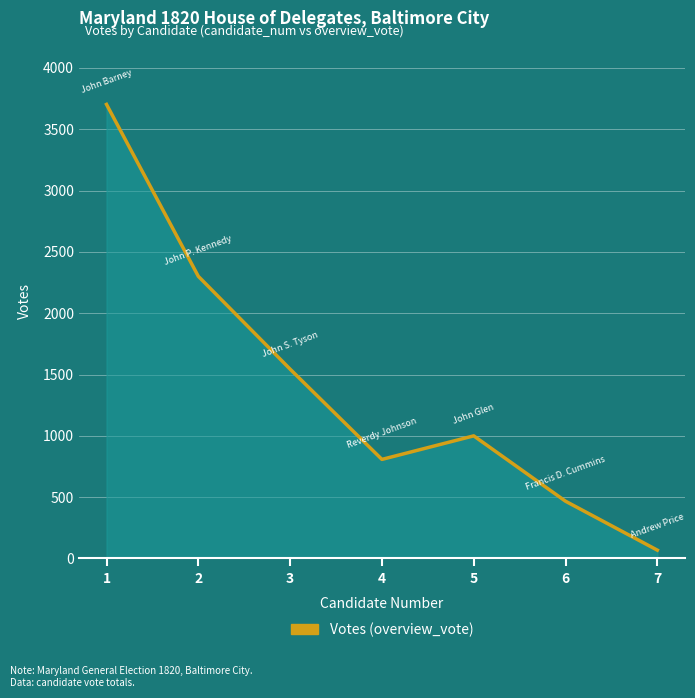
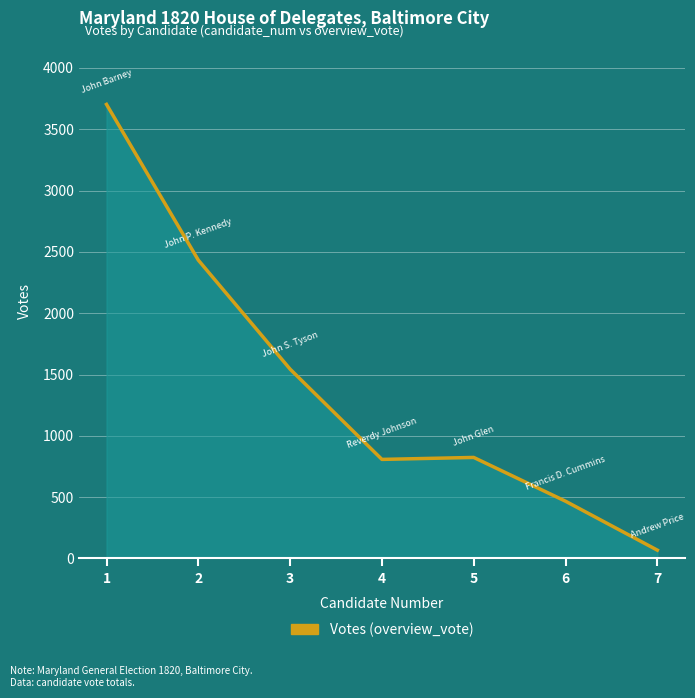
  {
    "1": 3700,
-   "2": 2300,
+   "2": 2430,
    "3": 1540,
    "4": 810,
-   "5": 1000,
+   "5": 820,
    "6": 470,
    "7": 70
  }
